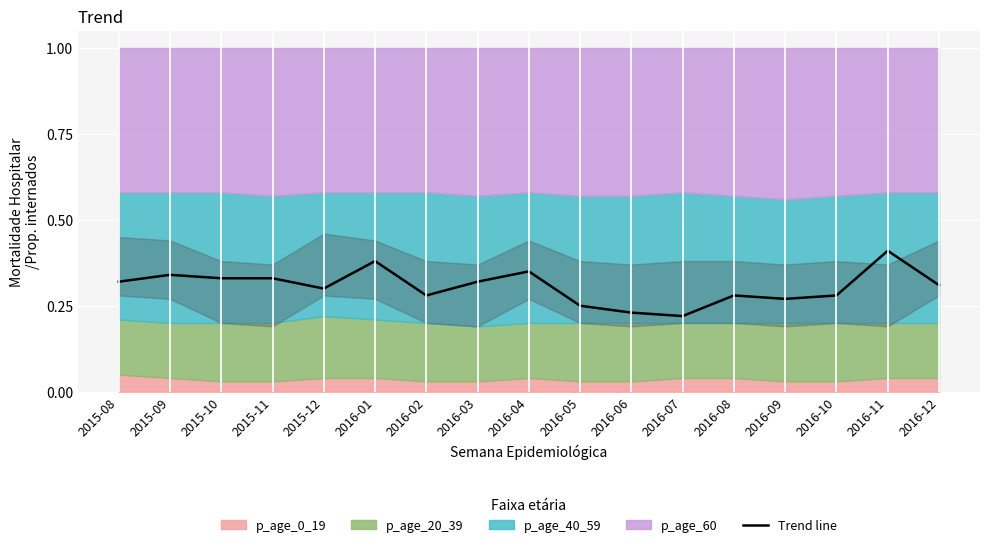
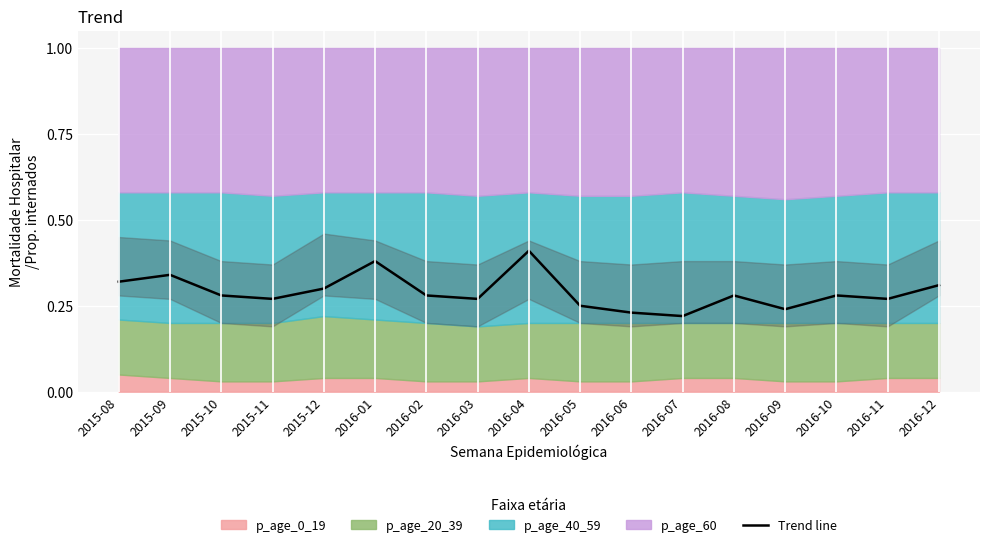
  {
    "Trend line": {
      "2015-08": 0.32,
      "2015-09": 0.34,
-     "2015-10": 0.33,
-     "2015-11": 0.33,
+     "2015-10": 0.28,
+     "2015-11": 0.27,
      "2015-12": 0.30,
      "2016-01": 0.38,
      "2016-02": 0.28,
-     "2016-03": 0.32,
-     "2016-04": 0.35,
+     "2016-03": 0.27,
+     "2016-04": 0.41,
      "2016-05": 0.25,
      "2016-06": 0.23,
      "2016-07": 0.22,
      "2016-08": 0.28,
-     "2016-09": 0.27,
+     "2016-09": 0.24,
      "2016-10": 0.28,
-     "2016-11": 0.41,
+     "2016-11": 0.27,
      "2016-12": 0.31
    },
    "p_age_0_19": {
      "2015-08": 0.05,
      "2015-09": 0.04,
      "2015-10": 0.03,
      "2015-11": 0.03,
      "2015-12": 0.04,
      "2016-01": 0.04,
      "2016-02": 0.03,
      "2016-03": 0.03,
      "2016-04": 0.04,
      "2016-05": 0.03,
      "2016-06": 0.03,
      "2016-07": 0.04,
      "2016-08": 0.04,
      "2016-09": 0.03,
      "2016-10": 0.03,
      "2016-11": 0.04,
      "2016-12": 0.04
    },
    "p_age_20_39": {
      "2015-08": 0.16,
      "2015-09": 0.16,
      "2015-10": 0.17,
      "2015-11": 0.17,
      "2015-12": 0.18,
      "2016-01": 0.17,
      "2016-02": 0.17,
      "2016-03": 0.16,
      "2016-04": 0.16,
      "2016-05": 0.17,
      "2016-06": 0.17,
      "2016-07": 0.16,
      "2016-08": 0.16,
      "2016-09": 0.17,
      "2016-10": 0.17,
      "2016-11": 0.16,
      "2016-12": 0.16
    },
    "p_age_40_59": {
      "2015-08": 0.37,
      "2015-09": 0.38,
      "2015-10": 0.38,
      "2015-11": 0.37,
      "2015-12": 0.36,
      "2016-01": 0.37,
      "2016-02": 0.38,
      "2016-03": 0.38,
      "2016-04": 0.38,
      "2016-05": 0.37,
      "2016-06": 0.37,
      "2016-07": 0.38,
      "2016-08": 0.37,
      "2016-09": 0.36,
      "2016-10": 0.37,
      "2016-11": 0.38,
      "2016-12": 0.38
    },
    "p_age_60": {
      "2015-08": 0.42,
      "2015-09": 0.42,
      "2015-10": 0.42,
      "2015-11": 0.43,
      "2015-12": 0.42,
      "2016-01": 0.42,
      "2016-02": 0.42,
      "2016-03": 0.43,
      "2016-04": 0.42,
      "2016-05": 0.43,
      "2016-06": 0.43,
      "2016-07": 0.42,
      "2016-08": 0.43,
      "2016-09": 0.44,
      "2016-10": 0.43,
      "2016-11": 0.42,
      "2016-12": 0.42
    }
  }
